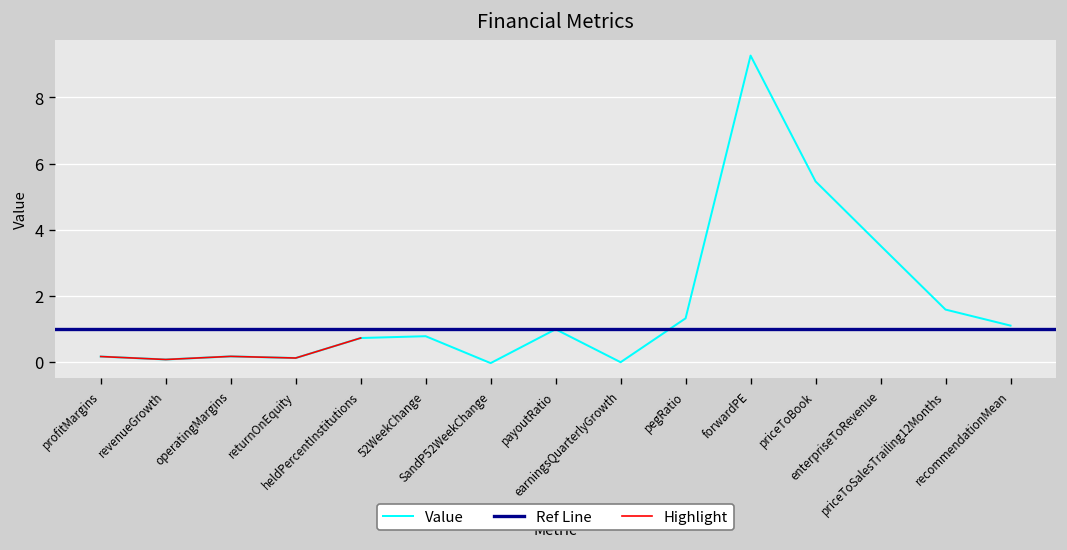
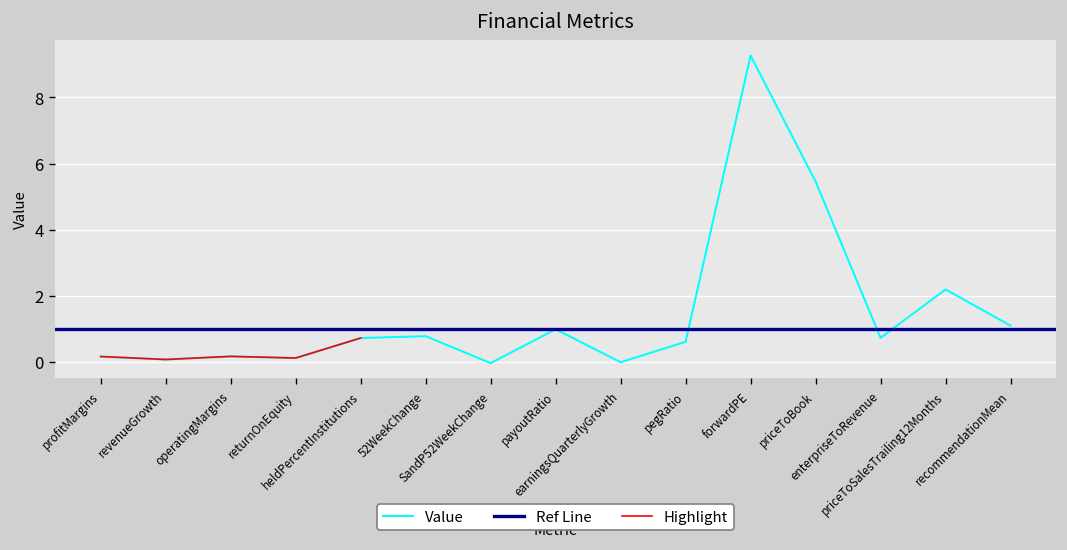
  {
    "Value": {
      "52WeekChange": 0.8,
      "SandP52WeekChange": 0.0,
      "payoutRatio": 1.0,
      "earningsQuarterlyGrowth": 0.0,
-     "pegRatio": 1.3,
+     "pegRatio": 0.6,
      "forwardPE": 9.3,
      "priceToBook": 5.5,
-     "enterpriseToRevenue": 3.5,
-     "priceToSalesTrailing12Months": 1.6,
+     "enterpriseToRevenue": 0.7,
+     "priceToSalesTrailing12Months": 2.2,
      "recommendationMean": 1.1
    }
  }
